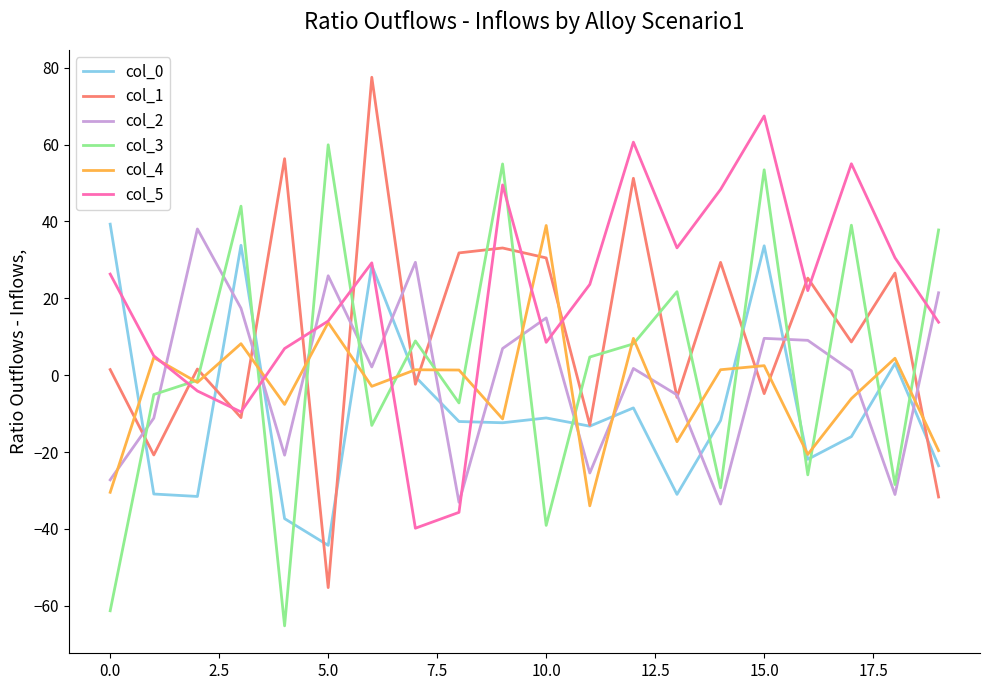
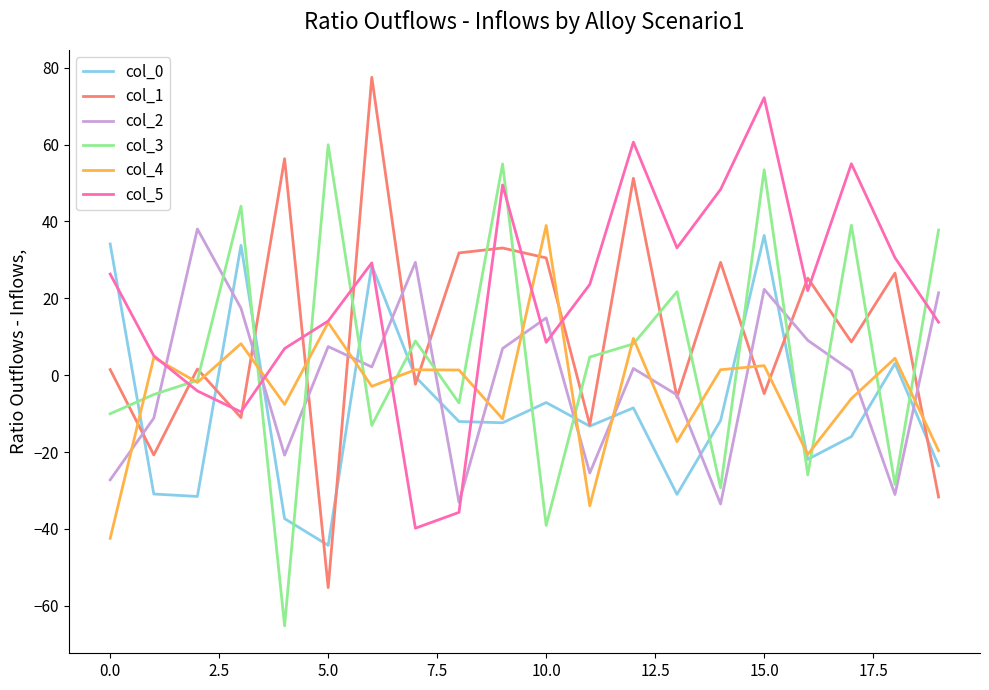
  {
    "col_0": {
-     "0.0": 39,
+     "0.0": 34,
      "5.0": -44,
-     "10.0": -11,
-     "15.0": 34
+     "10.0": -7,
+     "15.0": 36
    },
    "col_1": {
      "0.0": 1,
      "5.0": -55,
      "10.0": 31,
      "15.0": -5
    },
    "col_2": {
      "0.0": -27,
-     "5.0": 26,
+     "5.0": 7,
      "10.0": 15,
-     "15.0": 10
+     "15.0": 22
    },
    "col_3": {
-     "0.0": -61,
+     "0.0": -10,
      "5.0": 60,
      "10.0": -39,
      "15.0": 53
    },
    "col_4": {
-     "0.0": -30,
+     "0.0": -42,
      "10.0": 39,
      "15.0": 2
    },
    "col_5": {
      "0.0": 26,
      "10.0": 9,
-     "15.0": 67
+     "15.0": 72
    }
  }
